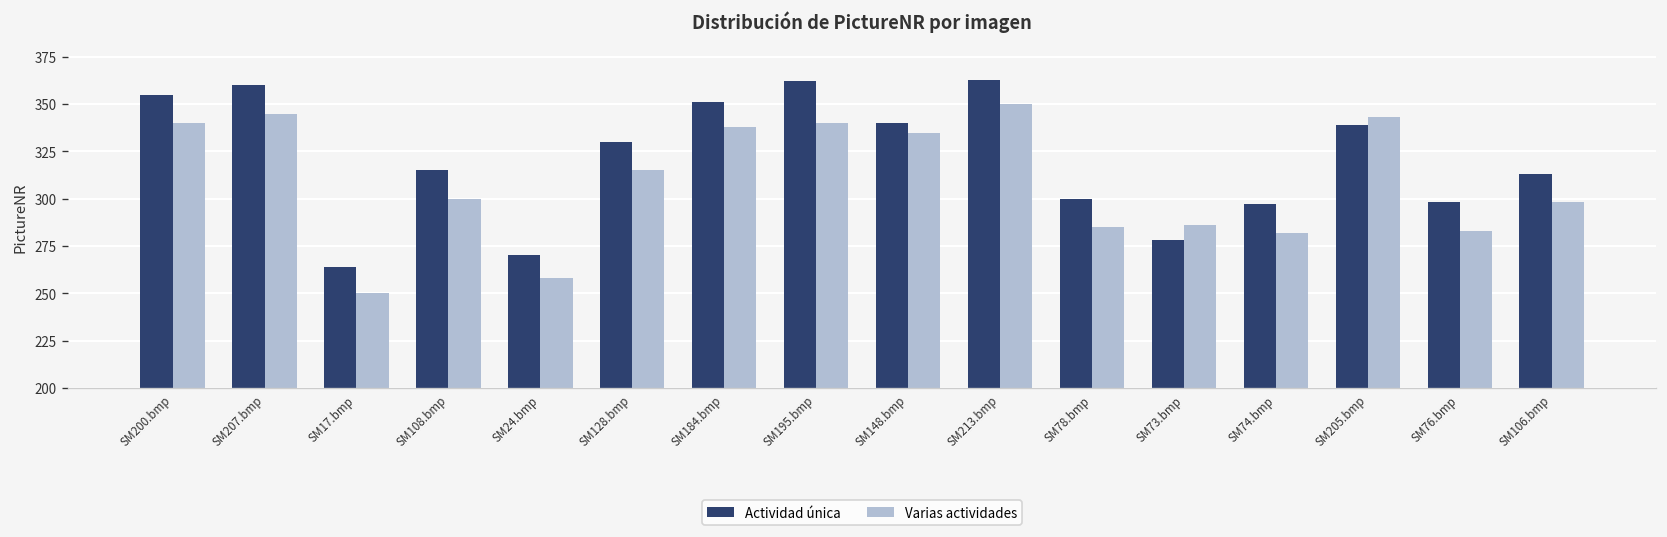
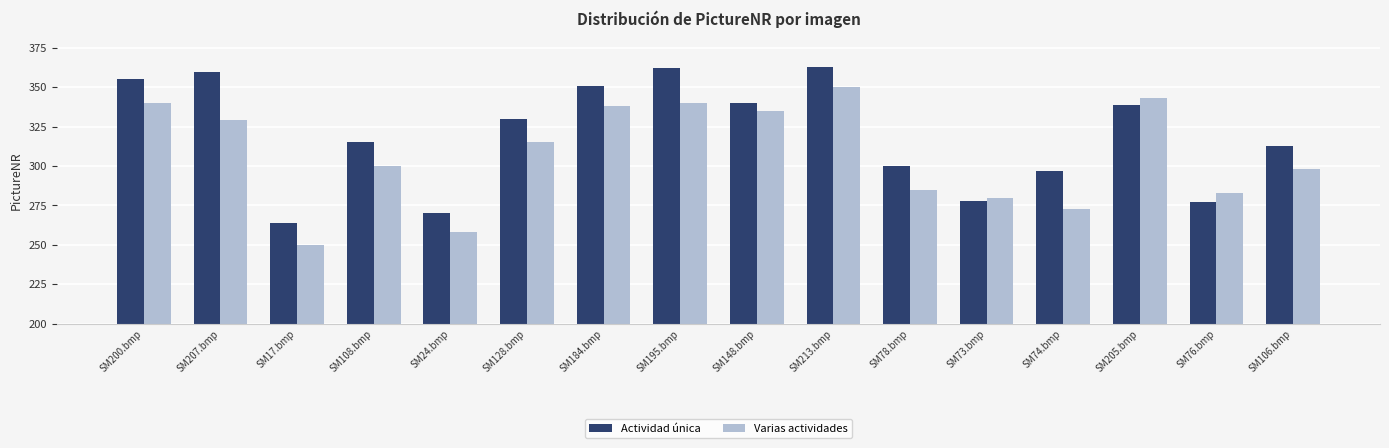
  {
    "Actividad única": {
      "SM200.bmp": 355,
      "SM207.bmp": 360,
      "SM17.bmp": 264,
      "SM108.bmp": 315,
      "SM24.bmp": 270,
      "SM128.bmp": 330,
      "SM184.bmp": 351,
      "SM195.bmp": 362,
      "SM148.bmp": 340,
      "SM213.bmp": 363,
      "SM78.bmp": 300,
      "SM73.bmp": 278,
      "SM74.bmp": 297,
      "SM205.bmp": 339,
-     "SM76.bmp": 298,
+     "SM76.bmp": 277,
      "SM106.bmp": 313
    },
    "Varias actividades": {
      "SM200.bmp": 340,
-     "SM207.bmp": 345,
+     "SM207.bmp": 329,
      "SM17.bmp": 250,
      "SM108.bmp": 300,
      "SM24.bmp": 258,
      "SM128.bmp": 315,
      "SM184.bmp": 338,
      "SM195.bmp": 340,
      "SM148.bmp": 335,
      "SM213.bmp": 350,
      "SM78.bmp": 285,
-     "SM73.bmp": 286,
-     "SM74.bmp": 282,
+     "SM73.bmp": 280,
+     "SM74.bmp": 273,
      "SM205.bmp": 343,
      "SM76.bmp": 283,
      "SM106.bmp": 298
    }
  }
